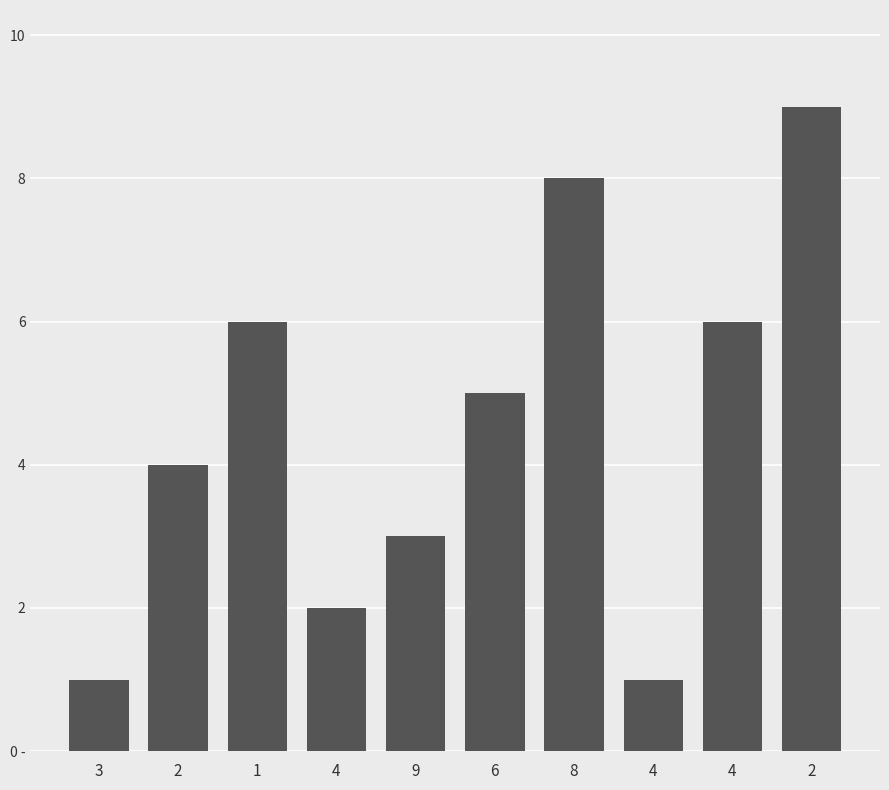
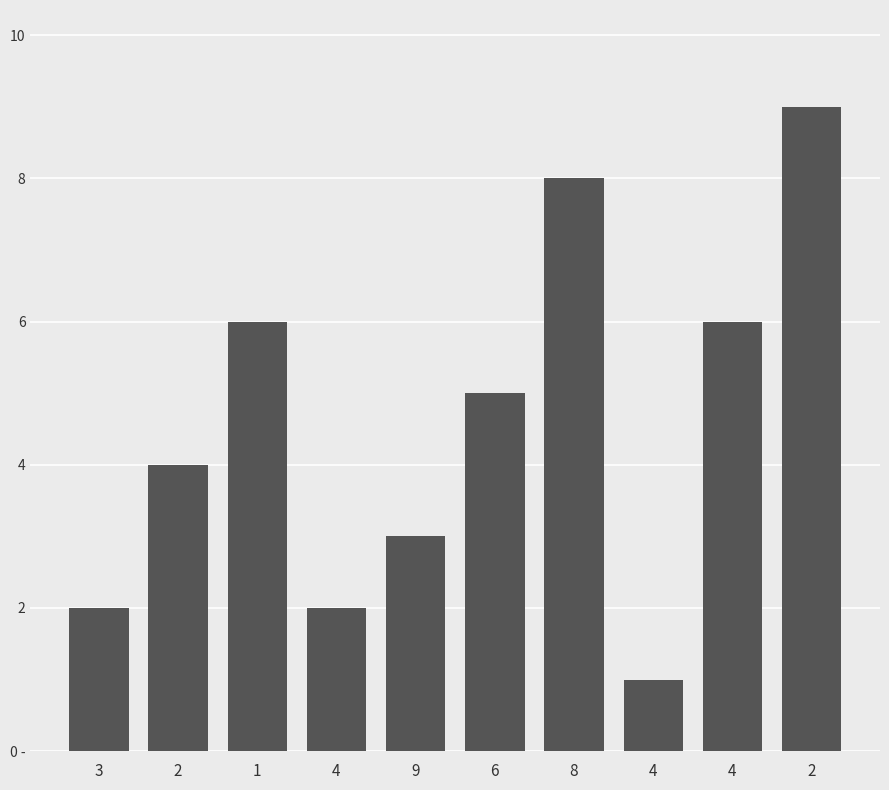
  {
-   "3": 1,
+   "3": 2,
    "1": 6,
    "9": 3,
    "6": 5,
    "8": 8
  }
